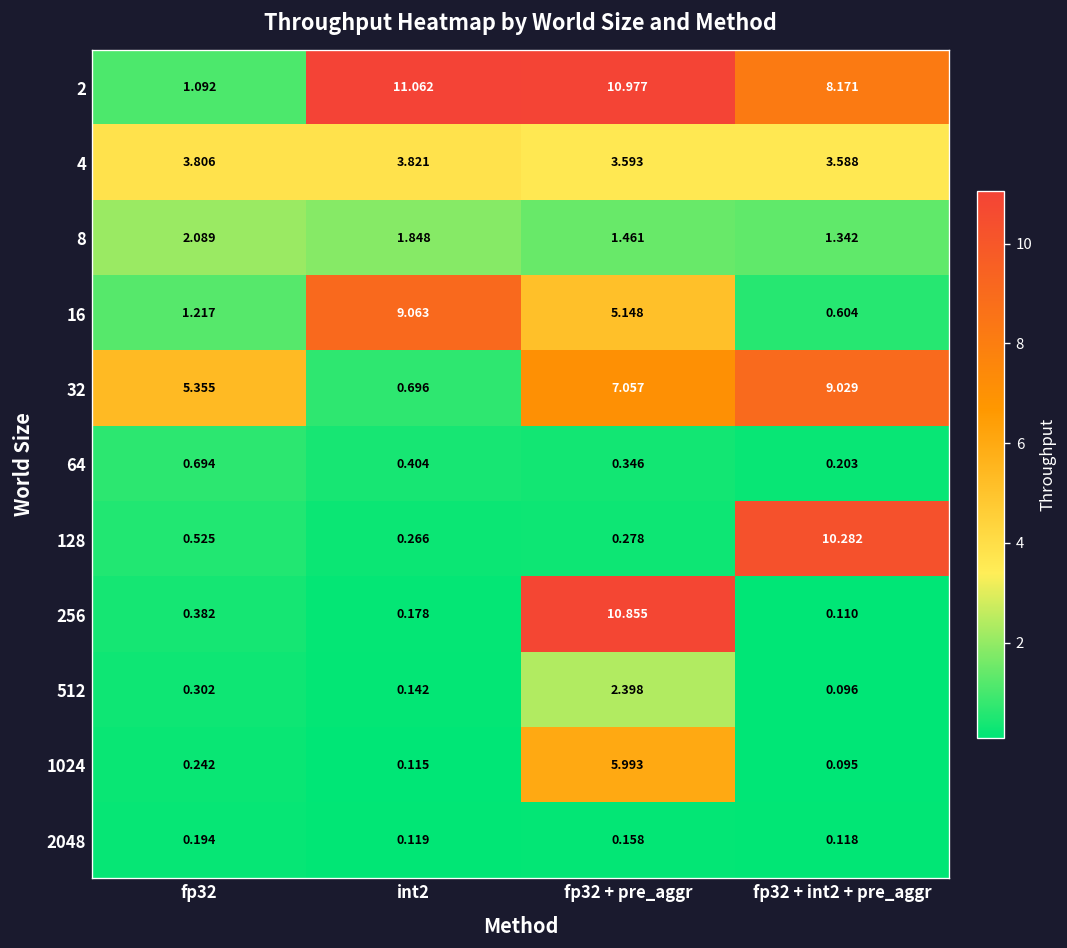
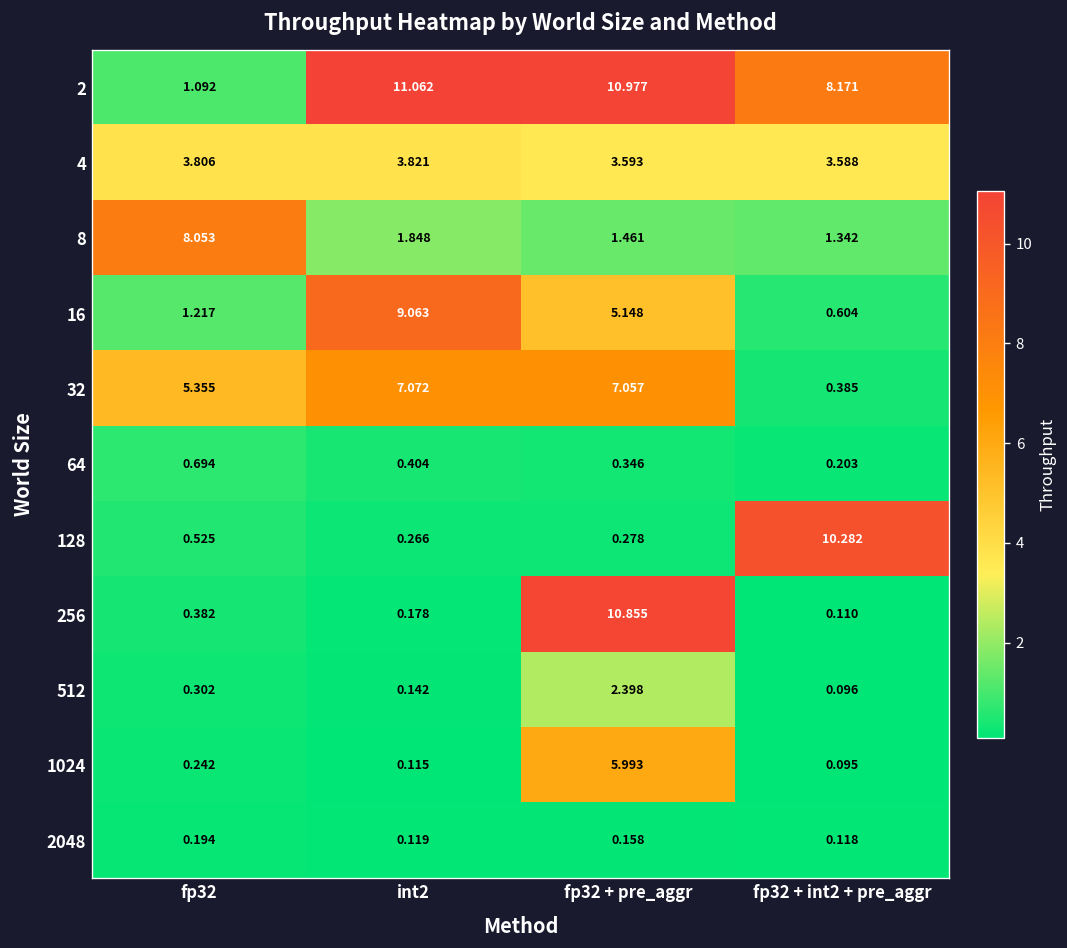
  {
    "2": {
      "fp32": 1.092,
      "int2": 11.062,
      "fp32 + pre_aggr": 10.977,
      "fp32 + int2 + pre_aggr": 8.171
    },
    "4": {
      "fp32": 3.806,
      "int2": 3.821,
      "fp32 + pre_aggr": 3.593,
      "fp32 + int2 + pre_aggr": 3.588
    },
    "8": {
-     "fp32": 2.089,
+     "fp32": 8.053,
      "int2": 1.848,
      "fp32 + pre_aggr": 1.461,
      "fp32 + int2 + pre_aggr": 1.342
    },
    "16": {
      "fp32": 1.217,
      "int2": 9.063,
      "fp32 + pre_aggr": 5.148,
      "fp32 + int2 + pre_aggr": 0.604
    },
    "32": {
      "fp32": 5.355,
-     "int2": 0.696,
+     "int2": 7.072,
      "fp32 + pre_aggr": 7.057,
-     "fp32 + int2 + pre_aggr": 9.029
+     "fp32 + int2 + pre_aggr": 0.385
    },
    "64": {
      "fp32": 0.694,
      "int2": 0.404,
      "fp32 + pre_aggr": 0.346,
      "fp32 + int2 + pre_aggr": 0.203
    },
    "128": {
      "fp32": 0.525,
      "int2": 0.266,
      "fp32 + pre_aggr": 0.278,
      "fp32 + int2 + pre_aggr": 10.282
    },
    "256": {
      "fp32": 0.382,
      "int2": 0.178,
      "fp32 + pre_aggr": 10.855,
      "fp32 + int2 + pre_aggr": 0.110
    },
    "512": {
      "fp32": 0.302,
      "int2": 0.142,
      "fp32 + pre_aggr": 2.398,
      "fp32 + int2 + pre_aggr": 0.096
    },
    "1024": {
      "fp32": 0.242,
      "int2": 0.115,
      "fp32 + pre_aggr": 5.993,
      "fp32 + int2 + pre_aggr": 0.095
    },
    "2048": {
      "fp32": 0.194,
      "int2": 0.119,
      "fp32 + pre_aggr": 0.158,
      "fp32 + int2 + pre_aggr": 0.118
    }
  }
